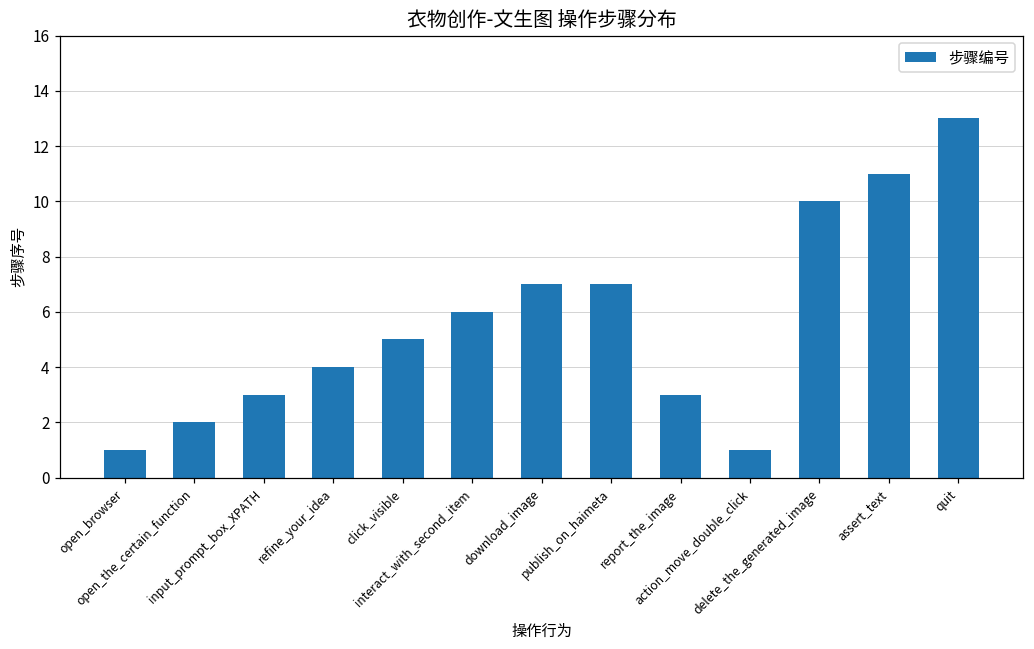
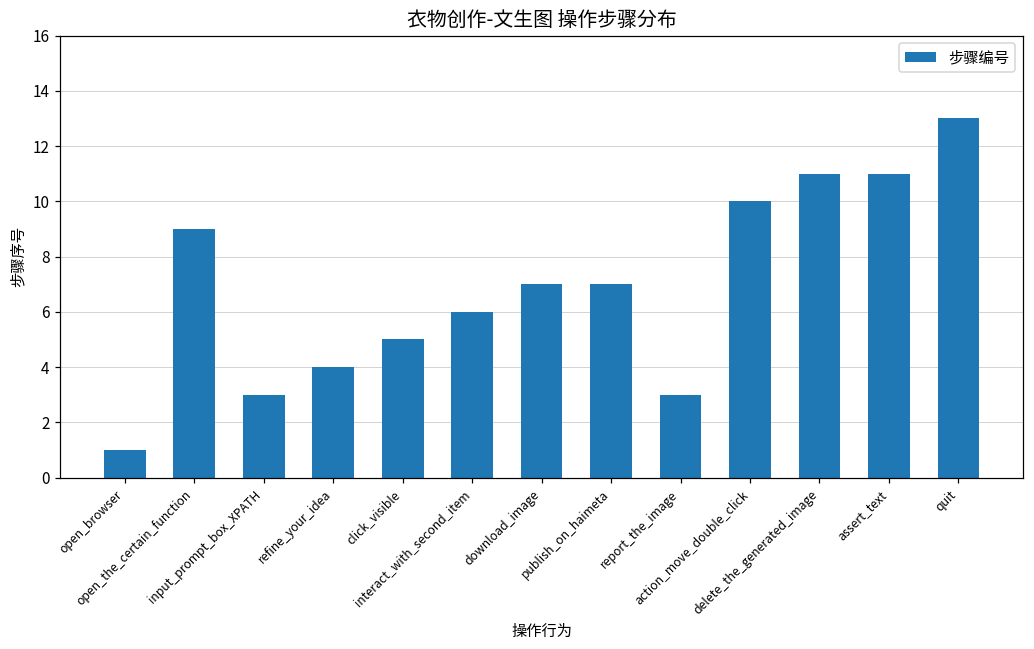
  {
    "open_browser": 1,
-   "open_the_certain_function": 2,
+   "open_the_certain_function": 9,
    "input_prompt_box_XPATH": 3,
    "refine_your_idea": 4,
    "click_visible": 5,
    "interact_with_second_item": 6,
    "download_image": 7,
    "publish_on_haimeta": 7,
    "report_the_image": 3,
-   "action_move_double_click": 1,
-   "delete_the_generated_image": 10,
+   "action_move_double_click": 10,
+   "delete_the_generated_image": 11,
    "assert_text": 11,
    "quit": 13
  }
